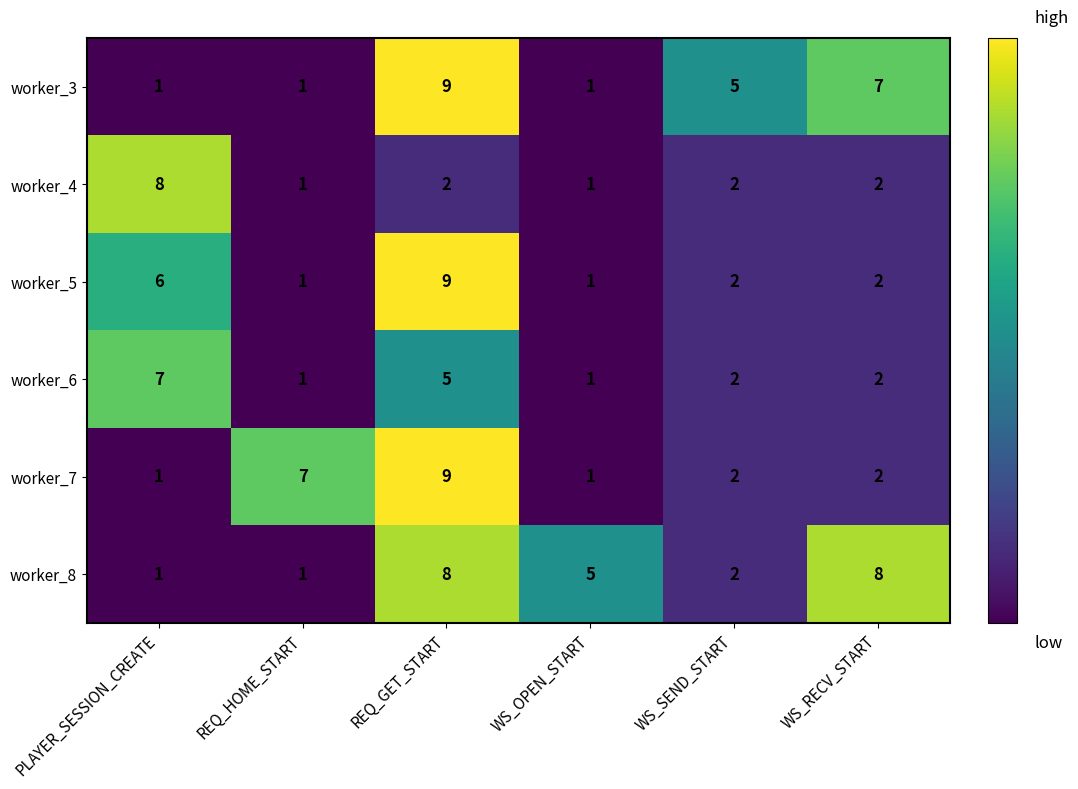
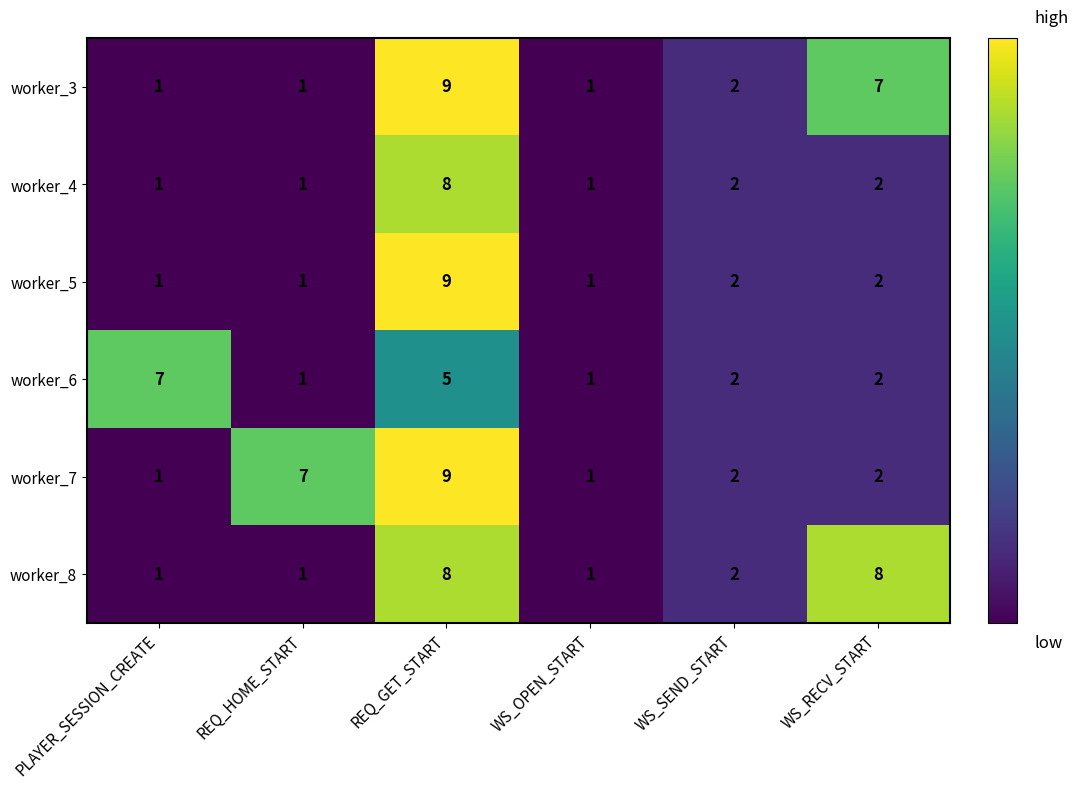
  {
    "worker_3": {
      "PLAYER_SESSION_CREATE": 1,
      "REQ_HOME_START": 1,
      "REQ_GET_START": 9,
      "WS_OPEN_START": 1,
-     "WS_SEND_START": 5,
+     "WS_SEND_START": 2,
      "WS_RECV_START": 7
    },
    "worker_4": {
-     "PLAYER_SESSION_CREATE": 8,
+     "PLAYER_SESSION_CREATE": 1,
      "REQ_HOME_START": 1,
-     "REQ_GET_START": 2,
+     "REQ_GET_START": 8,
      "WS_OPEN_START": 1,
      "WS_SEND_START": 2,
      "WS_RECV_START": 2
    },
    "worker_5": {
-     "PLAYER_SESSION_CREATE": 6,
+     "PLAYER_SESSION_CREATE": 1,
      "REQ_HOME_START": 1,
      "REQ_GET_START": 9,
      "WS_OPEN_START": 1,
      "WS_SEND_START": 2,
      "WS_RECV_START": 2
    },
    "worker_6": {
      "PLAYER_SESSION_CREATE": 7,
      "REQ_HOME_START": 1,
      "REQ_GET_START": 5,
      "WS_OPEN_START": 1,
      "WS_SEND_START": 2,
      "WS_RECV_START": 2
    },
    "worker_7": {
      "PLAYER_SESSION_CREATE": 1,
      "REQ_HOME_START": 7,
      "REQ_GET_START": 9,
      "WS_OPEN_START": 1,
      "WS_SEND_START": 2,
      "WS_RECV_START": 2
    },
    "worker_8": {
      "PLAYER_SESSION_CREATE": 1,
      "REQ_HOME_START": 1,
      "REQ_GET_START": 8,
-     "WS_OPEN_START": 5,
+     "WS_OPEN_START": 1,
      "WS_SEND_START": 2,
      "WS_RECV_START": 8
    }
  }
